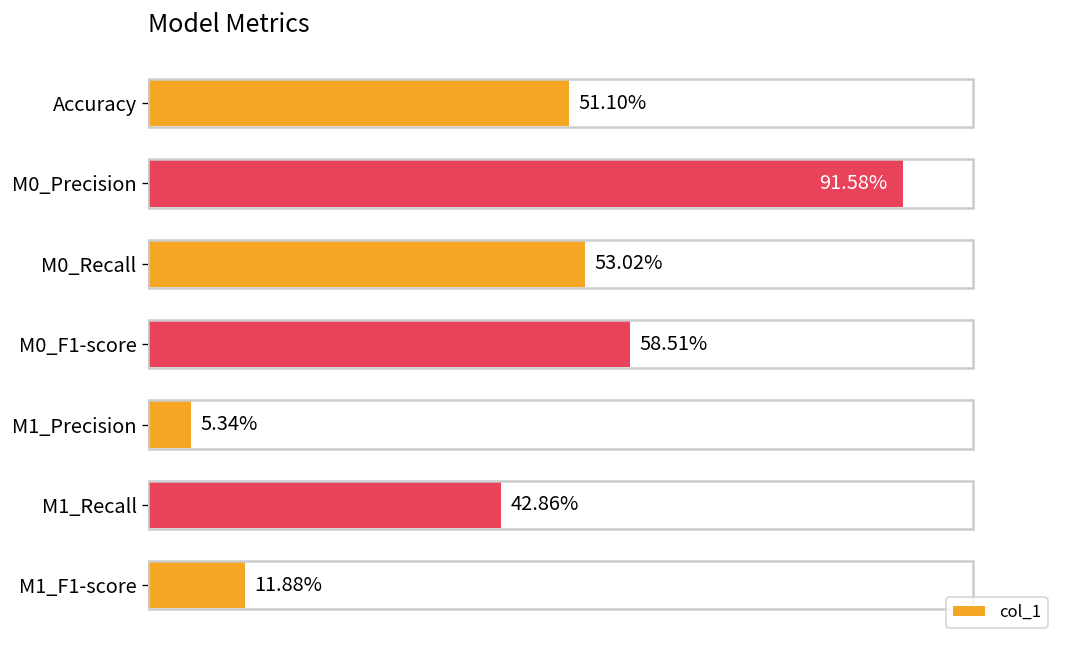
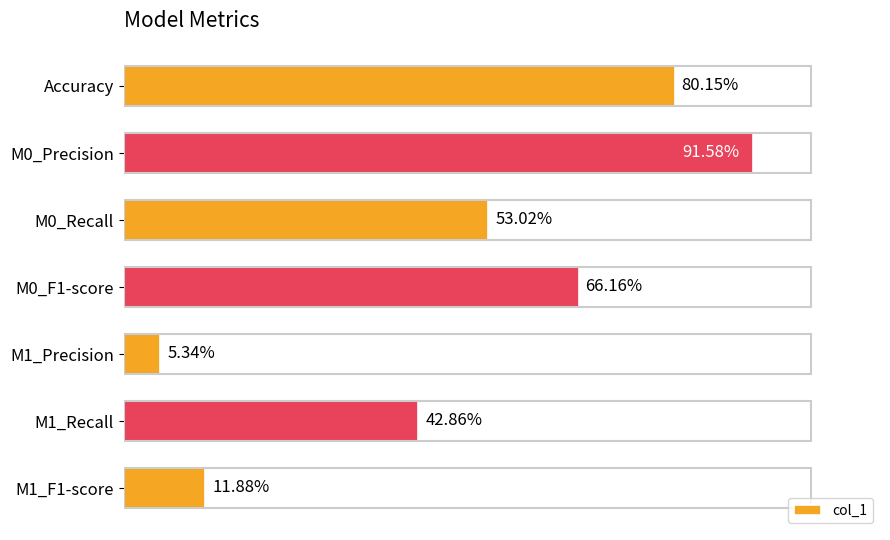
  {
-   "Accuracy": "51.10%",
+   "Accuracy": "80.15%",
    "M0_Precision": "91.58%",
    "M0_Recall": "53.02%",
-   "M0_F1-score": "58.51%",
+   "M0_F1-score": "66.16%",
    "M1_Precision": "5.34%",
    "M1_Recall": "42.86%",
    "M1_F1-score": "11.88%"
  }
